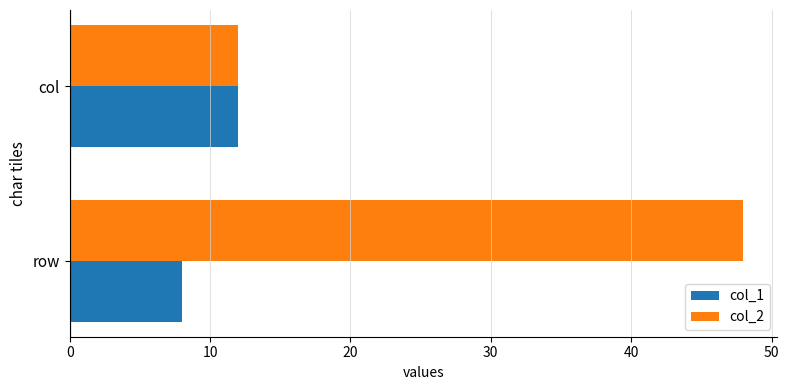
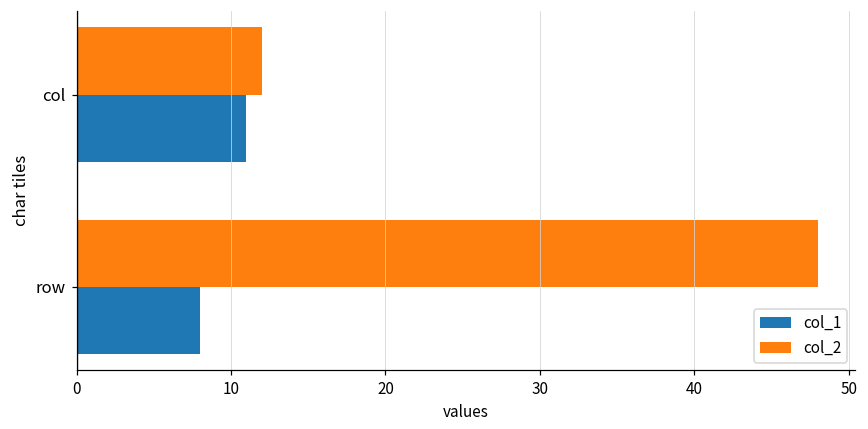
  {
    "col_1": {
-     "col": 12,
+     "col": 11,
      "row": 8
    },
    "col_2": {
      "col": 12,
      "row": 48
    }
  }
